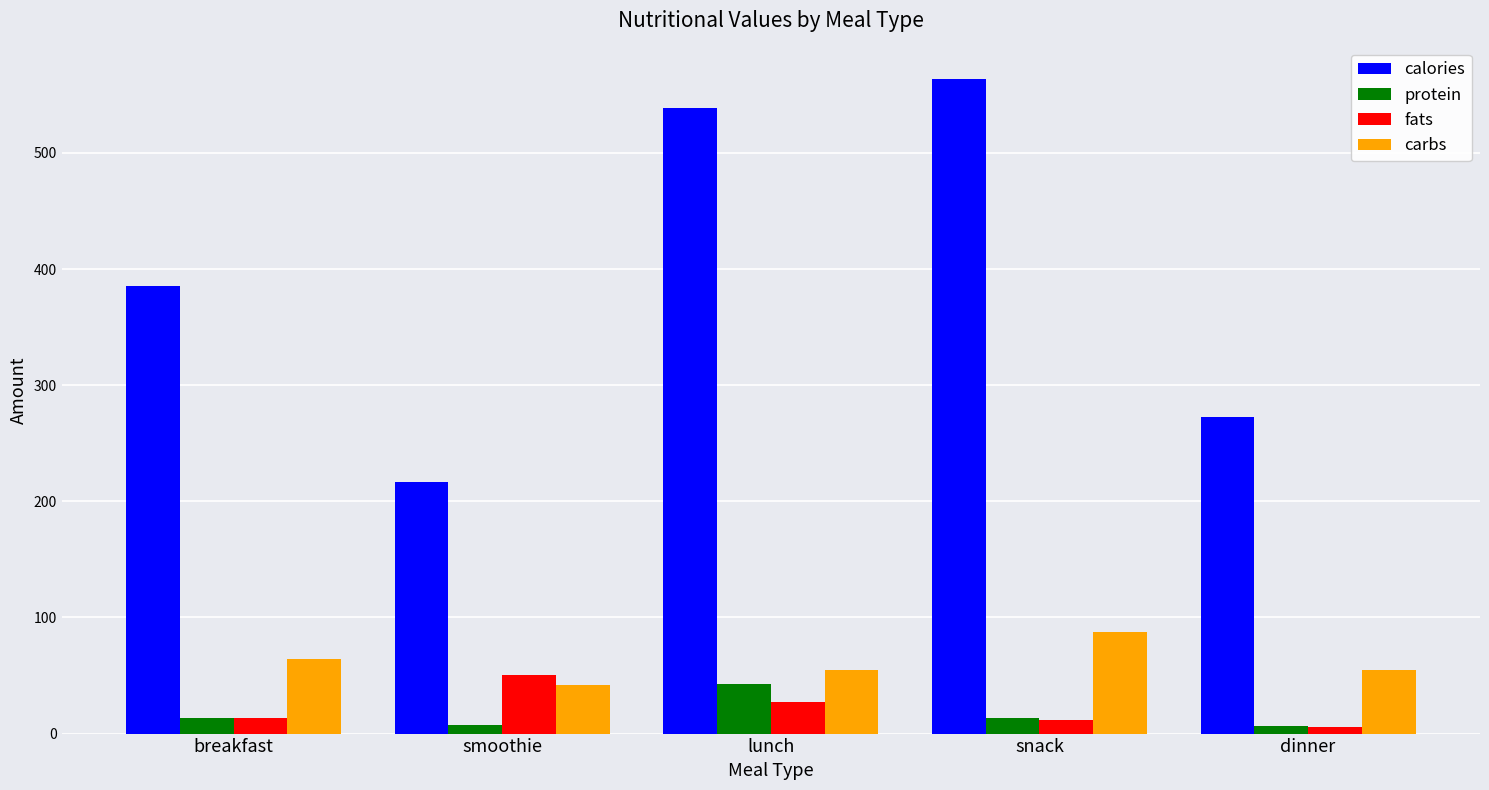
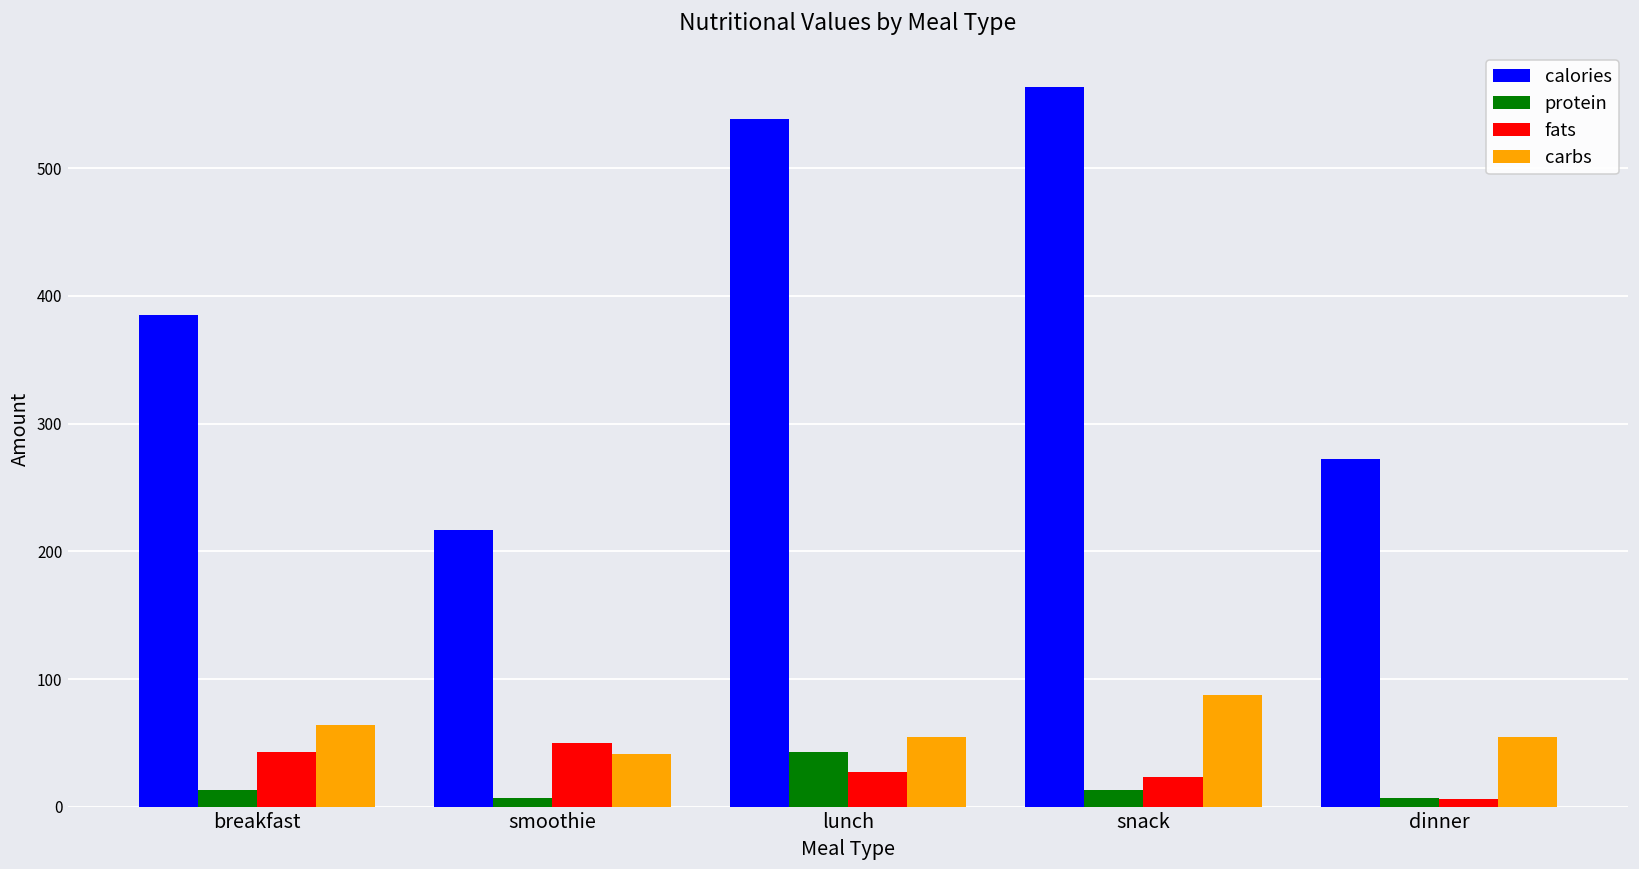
  {
    "calories": {
      "breakfast": 385,
      "smoothie": 217,
      "lunch": 539,
      "snack": 564,
      "dinner": 272
    },
    "protein": {
      "breakfast": 13,
      "smoothie": 7,
      "lunch": 43,
      "snack": 13,
      "dinner": 7
    },
    "fats": {
-     "breakfast": 13,
+     "breakfast": 43,
      "smoothie": 50,
      "lunch": 27,
-     "snack": 12,
+     "snack": 24,
      "dinner": 6
    },
    "carbs": {
      "breakfast": 64,
      "smoothie": 42,
      "lunch": 55,
      "snack": 87,
      "dinner": 54
    }
  }
